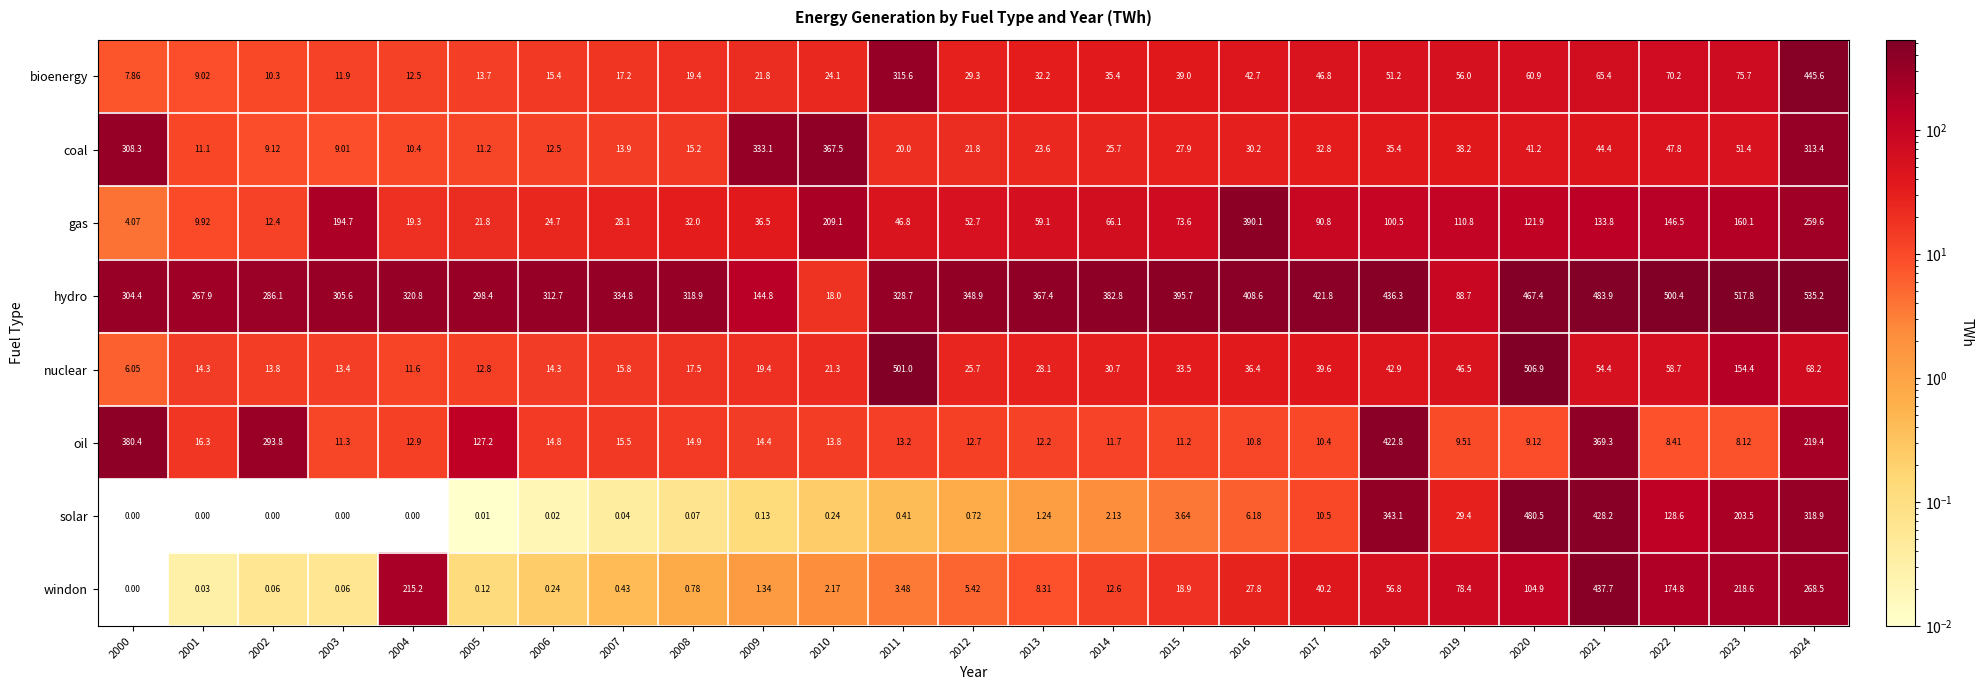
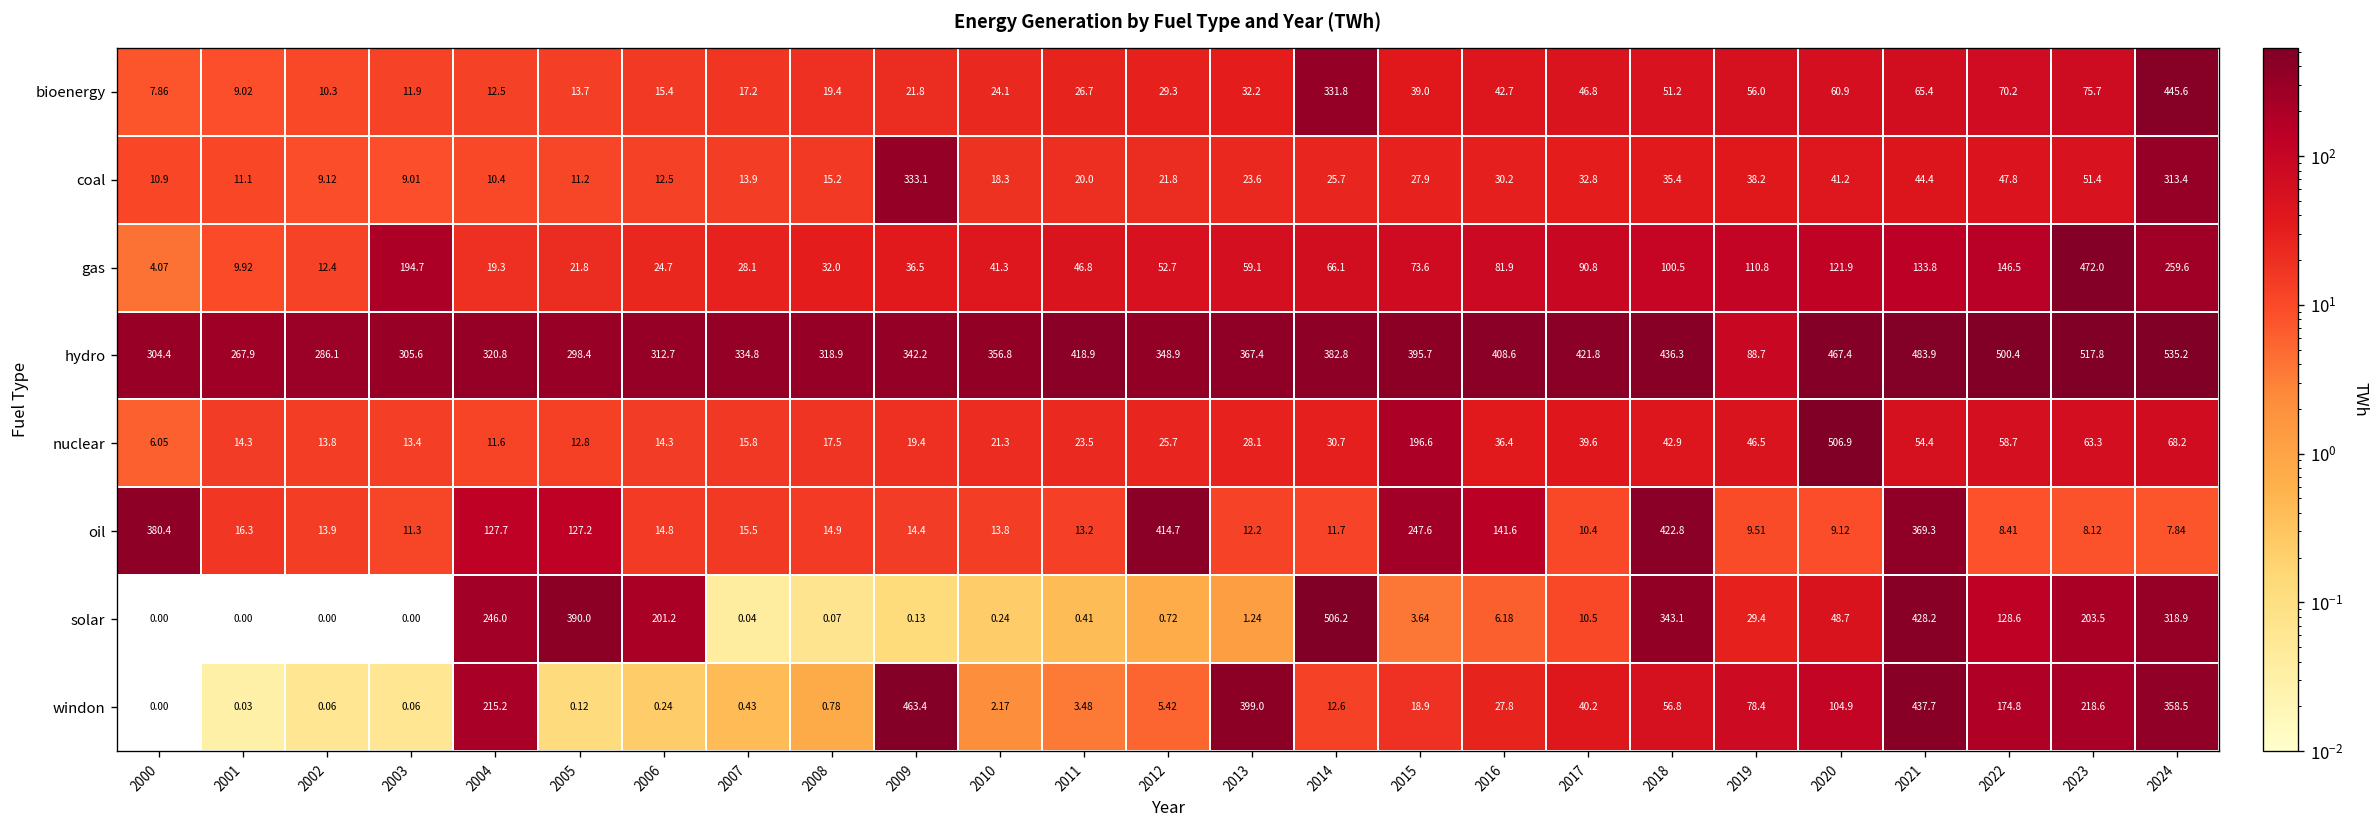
  {
    "bioenergy": {
      "2000": 7.86,
      "2001": 9.02,
      "2002": 10.3,
      "2003": 11.9,
      "2004": 12.5,
      "2005": 13.7,
      "2006": 15.4,
      "2007": 17.2,
      "2008": 19.4,
      "2009": 21.8,
      "2010": 24.1,
-     "2011": 315.6,
+     "2011": 26.7,
      "2012": 29.3,
      "2013": 32.2,
-     "2014": 35.4,
+     "2014": 331.8,
      "2015": 39.0,
      "2016": 42.7,
      "2017": 46.8,
      "2018": 51.2,
      "2019": 56.0,
      "2020": 60.9,
      "2021": 65.4,
      "2022": 70.2,
      "2023": 75.7,
      "2024": 445.6
    },
    "coal": {
-     "2000": 308.3,
+     "2000": 10.9,
      "2001": 11.1,
      "2002": 9.12,
      "2003": 9.01,
      "2004": 10.4,
      "2005": 11.2,
      "2006": 12.5,
      "2007": 13.9,
      "2008": 15.2,
      "2009": 333.1,
-     "2010": 367.5,
+     "2010": 18.3,
      "2011": 20.0,
      "2012": 21.8,
      "2013": 23.6,
      "2014": 25.7,
      "2015": 27.9,
      "2016": 30.2,
      "2017": 32.8,
      "2018": 35.4,
      "2019": 38.2,
      "2020": 41.2,
      "2021": 44.4,
      "2022": 47.8,
      "2023": 51.4,
      "2024": 313.4
    },
    "gas": {
      "2000": 4.07,
      "2001": 9.92,
      "2002": 12.4,
      "2003": 194.7,
      "2004": 19.3,
      "2005": 21.8,
      "2006": 24.7,
      "2007": 28.1,
      "2008": 32.0,
      "2009": 36.5,
-     "2010": 209.1,
+     "2010": 41.3,
      "2011": 46.8,
      "2012": 52.7,
      "2013": 59.1,
      "2014": 66.1,
      "2015": 73.6,
-     "2016": 390.1,
+     "2016": 81.9,
      "2017": 90.8,
      "2018": 100.5,
      "2019": 110.8,
      "2020": 121.9,
      "2021": 133.8,
      "2022": 146.5,
-     "2023": 160.1,
+     "2023": 472.0,
      "2024": 259.6
    },
    "hydro": {
      "2000": 304.4,
      "2001": 267.9,
      "2002": 286.1,
      "2003": 305.6,
      "2004": 320.8,
      "2005": 298.4,
      "2006": 312.7,
      "2007": 334.8,
      "2008": 318.9,
-     "2009": 144.8,
-     "2010": 18.0,
-     "2011": 328.7,
+     "2009": 342.2,
+     "2010": 356.8,
+     "2011": 418.9,
      "2012": 348.9,
      "2013": 367.4,
      "2014": 382.8,
      "2015": 395.7,
      "2016": 408.6,
      "2017": 421.8,
      "2018": 436.3,
      "2019": 88.7,
      "2020": 467.4,
      "2021": 483.9,
      "2022": 500.4,
      "2023": 517.8,
      "2024": 535.2
    },
    "nuclear": {
      "2000": 6.05,
      "2001": 14.3,
      "2002": 13.8,
      "2003": 13.4,
      "2004": 11.6,
      "2005": 12.8,
      "2006": 14.3,
      "2007": 15.8,
      "2008": 17.5,
      "2009": 19.4,
      "2010": 21.3,
-     "2011": 501.0,
+     "2011": 23.5,
      "2012": 25.7,
      "2013": 28.1,
      "2014": 30.7,
-     "2015": 33.5,
+     "2015": 196.6,
      "2016": 36.4,
      "2017": 39.6,
      "2018": 42.9,
      "2019": 46.5,
      "2020": 506.9,
      "2021": 54.4,
      "2022": 58.7,
-     "2023": 154.4,
+     "2023": 63.3,
      "2024": 68.2
    },
    "oil": {
      "2000": 380.4,
      "2001": 16.3,
-     "2002": 293.8,
+     "2002": 13.9,
      "2003": 11.3,
-     "2004": 12.9,
+     "2004": 127.7,
      "2005": 127.2,
      "2006": 14.8,
      "2007": 15.5,
      "2008": 14.9,
      "2009": 14.4,
      "2010": 13.8,
      "2011": 13.2,
-     "2012": 12.7,
+     "2012": 414.7,
      "2013": 12.2,
      "2014": 11.7,
-     "2015": 11.2,
-     "2016": 10.8,
+     "2015": 247.6,
+     "2016": 141.6,
      "2017": 10.4,
      "2018": 422.8,
      "2019": 9.51,
      "2020": 9.12,
      "2021": 369.3,
      "2022": 8.41,
      "2023": 8.12,
-     "2024": 219.4
+     "2024": 7.84
    },
    "solar": {
      "2000": 0.00,
      "2001": 0.00,
      "2002": 0.00,
      "2003": 0.00,
-     "2004": 0.00,
-     "2005": 0.01,
-     "2006": 0.02,
+     "2004": 246.0,
+     "2005": 390.0,
+     "2006": 201.2,
      "2007": 0.04,
      "2008": 0.07,
      "2009": 0.13,
      "2010": 0.24,
      "2011": 0.41,
      "2012": 0.72,
      "2013": 1.24,
-     "2014": 2.13,
+     "2014": 506.2,
      "2015": 3.64,
      "2016": 6.18,
      "2017": 10.5,
      "2018": 343.1,
      "2019": 29.4,
-     "2020": 480.5,
+     "2020": 48.7,
      "2021": 428.2,
      "2022": 128.6,
      "2023": 203.5,
      "2024": 318.9
    },
    "windon": {
      "2000": 0.00,
      "2001": 0.03,
      "2002": 0.06,
      "2003": 0.06,
      "2004": 215.2,
      "2005": 0.12,
      "2006": 0.24,
      "2007": 0.43,
      "2008": 0.78,
-     "2009": 1.34,
+     "2009": 463.4,
      "2010": 2.17,
      "2011": 3.48,
      "2012": 5.42,
-     "2013": 8.31,
+     "2013": 399.0,
      "2014": 12.6,
      "2015": 18.9,
      "2016": 27.8,
      "2017": 40.2,
      "2018": 56.8,
      "2019": 78.4,
      "2020": 104.9,
      "2021": 437.7,
      "2022": 174.8,
      "2023": 218.6,
-     "2024": 268.5
+     "2024": 358.5
    }
  }
